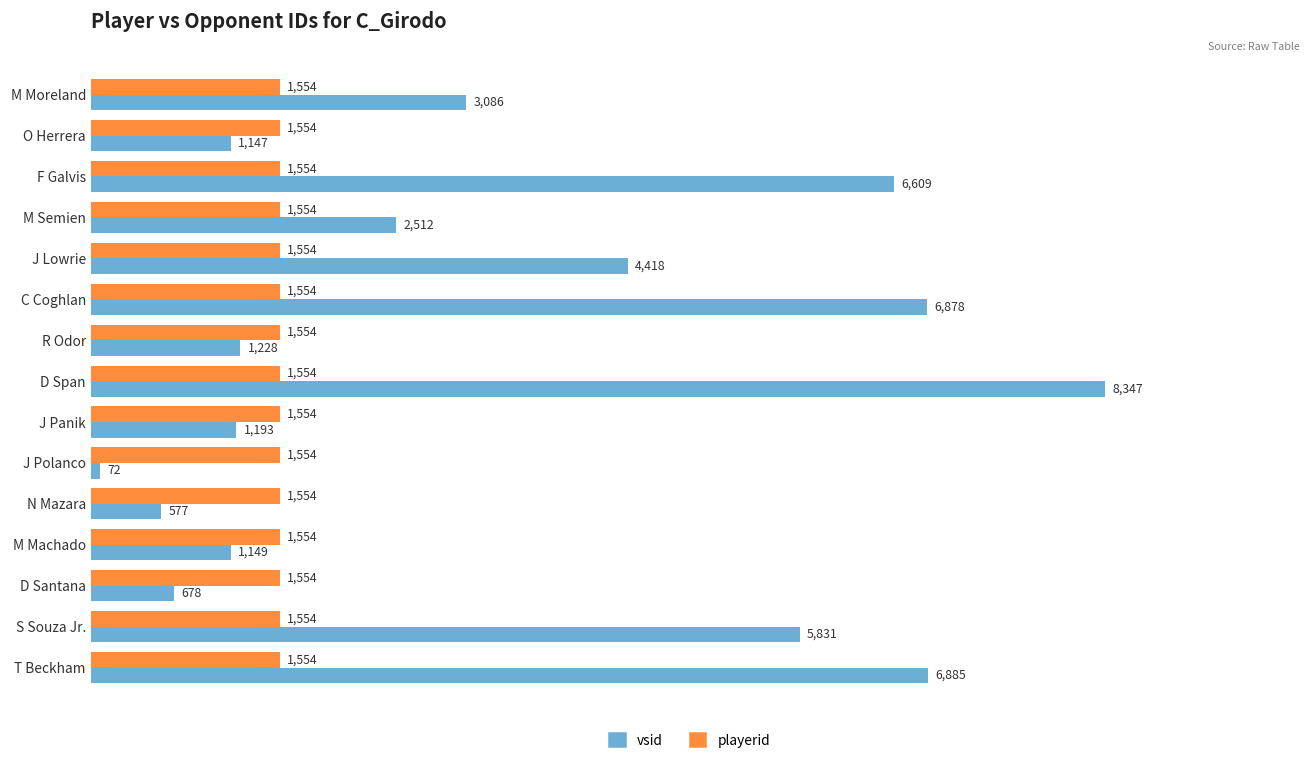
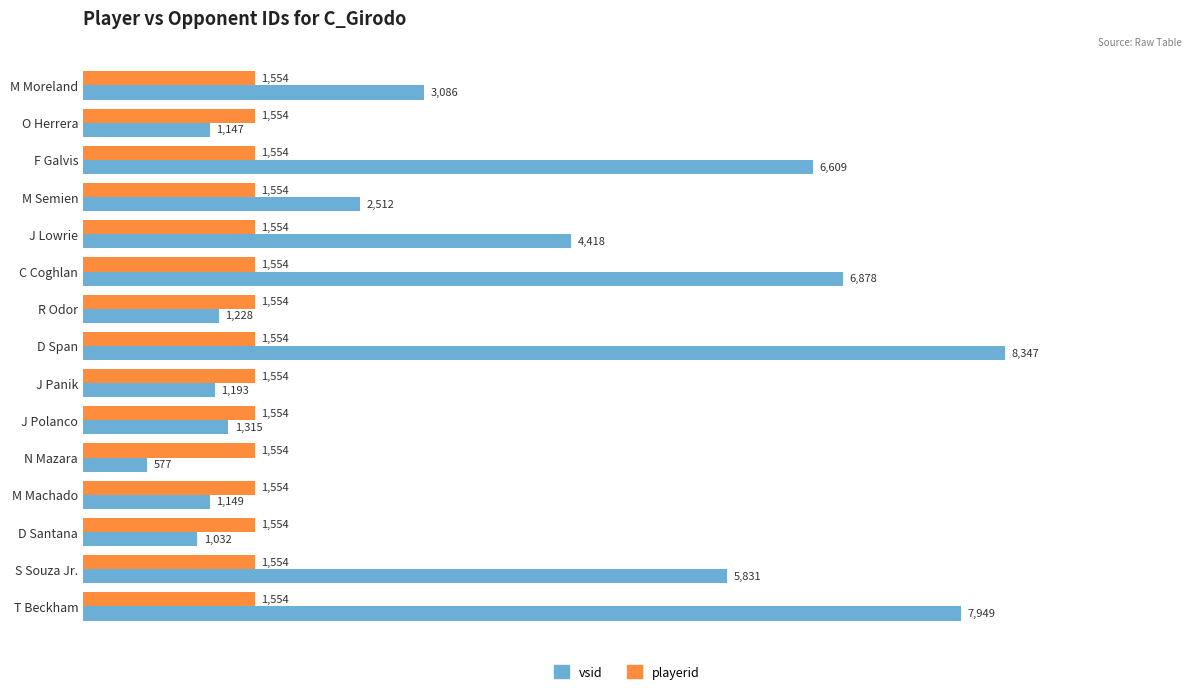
  {
    "vsid": {
      "M Moreland": "3,086",
      "O Herrera": "1,147",
      "F Galvis": "6,609",
      "M Semien": "2,512",
      "J Lowrie": "4,418",
      "C Coghlan": "6,878",
      "R Odor": "1,228",
      "D Span": "8,347",
      "J Panik": "1,193",
-     "J Polanco": "72",
+     "J Polanco": "1,315",
      "N Mazara": "577",
      "M Machado": "1,149",
-     "D Santana": "678",
+     "D Santana": "1,032",
      "S Souza Jr.": "5,831",
-     "T Beckham": "6,885"
+     "T Beckham": "7,949"
    },
    "playerid": {
      "M Moreland": "1,554",
      "O Herrera": "1,554",
      "F Galvis": "1,554",
      "M Semien": "1,554",
      "J Lowrie": "1,554",
      "C Coghlan": "1,554",
      "R Odor": "1,554",
      "D Span": "1,554",
      "J Panik": "1,554",
      "J Polanco": "1,554",
      "N Mazara": "1,554",
      "M Machado": "1,554",
      "D Santana": "1,554",
      "S Souza Jr.": "1,554",
      "T Beckham": "1,554"
    }
  }
